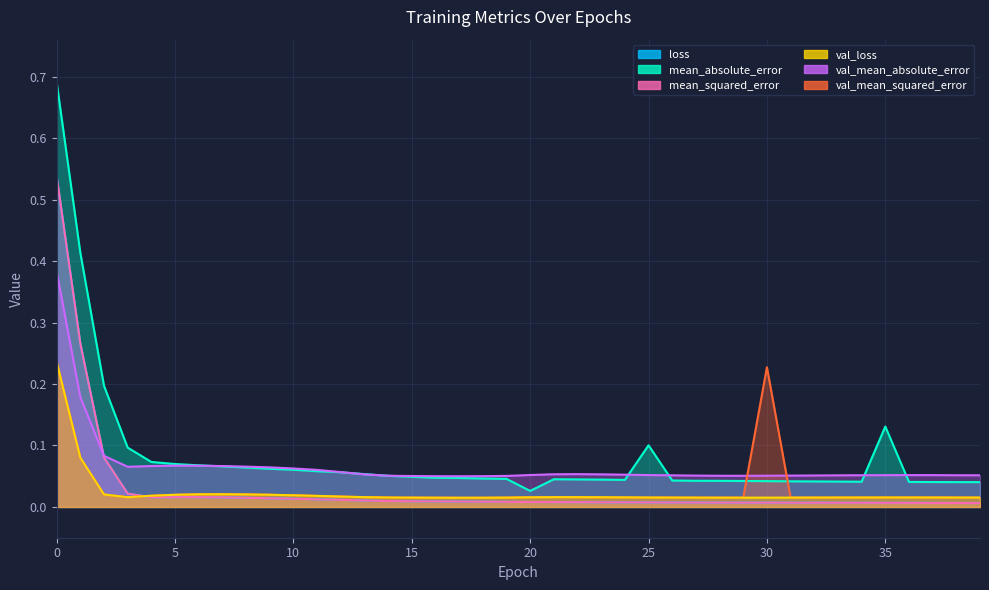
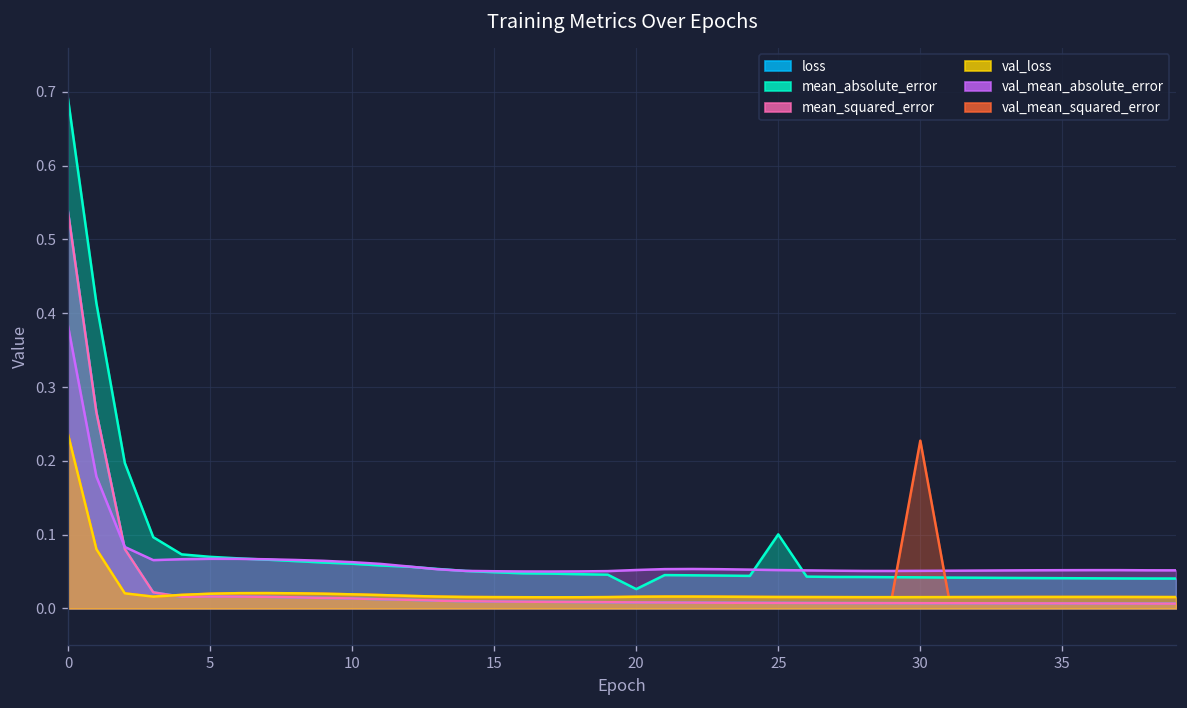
  {
    "mean_absolute_error": {
      "0": 0.69,
      "20": 0.03,
      "25": 0.10,
      "30": 0.04,
-     "35": 0.13
+     "35": 0.04
    },
    "val_mean_squared_error": {
      "30": 0.23
    },
    "val_loss": {
      "30": 0.02
    }
  }
